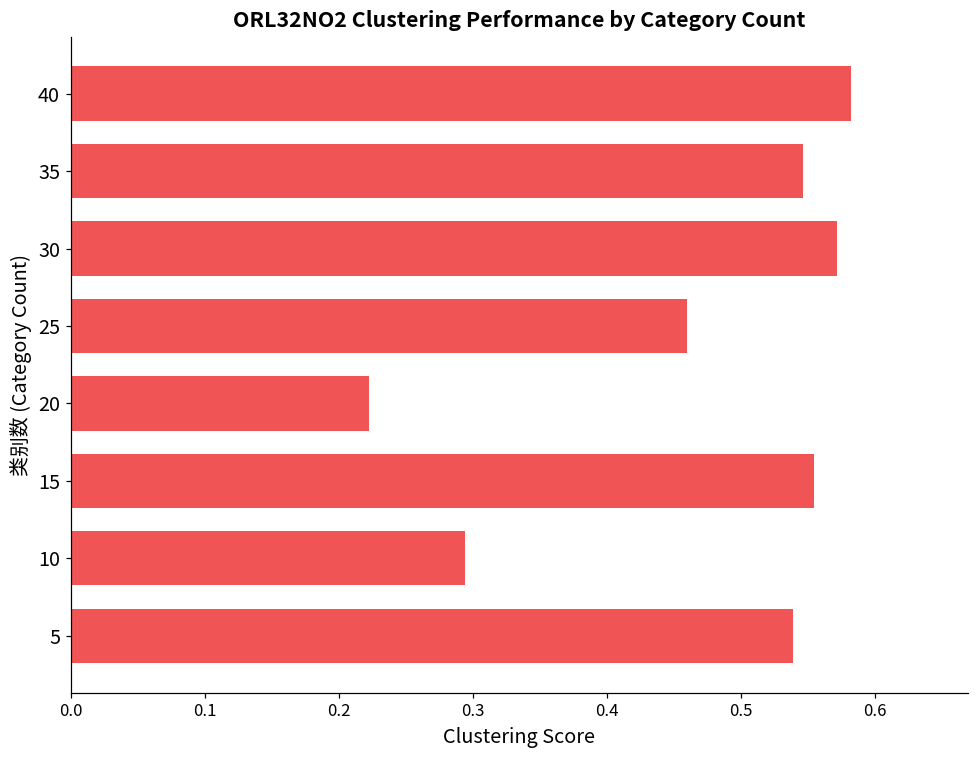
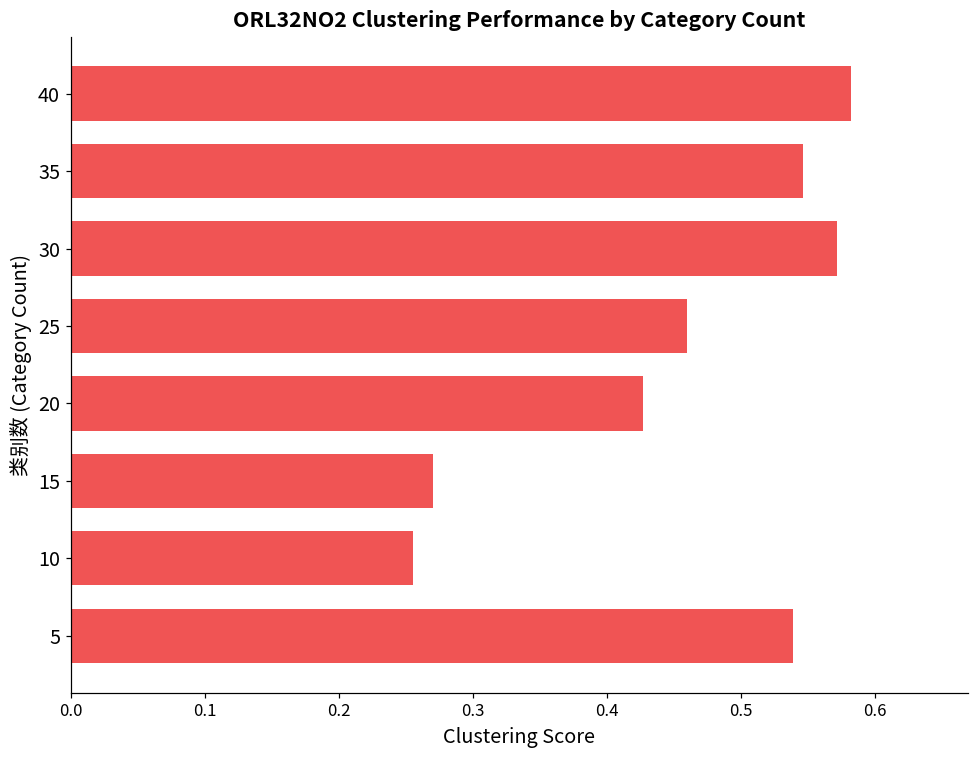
  {
    "40": 0.582,
    "35": 0.546,
    "30": 0.572,
    "25": 0.460,
-   "20": 0.223,
-   "15": 0.555,
-   "10": 0.294,
+   "20": 0.427,
+   "15": 0.270,
+   "10": 0.255,
    "5": 0.539
  }
